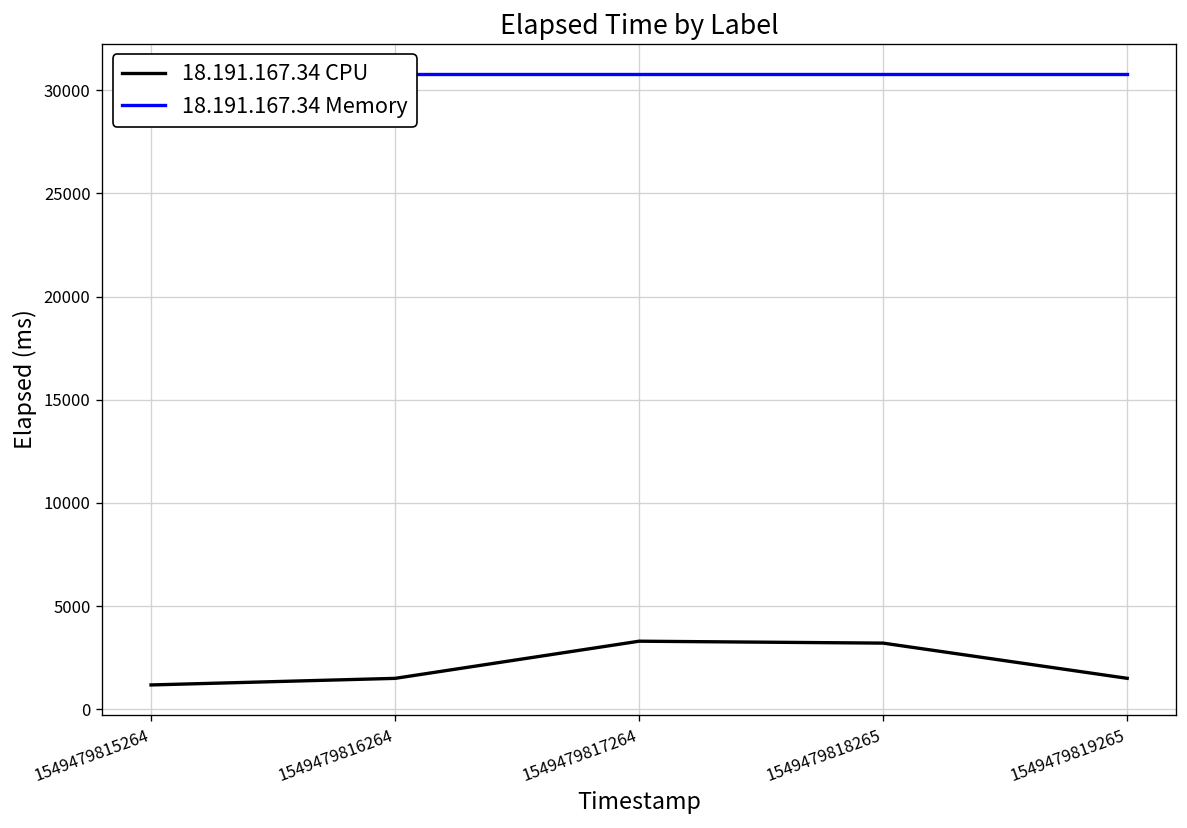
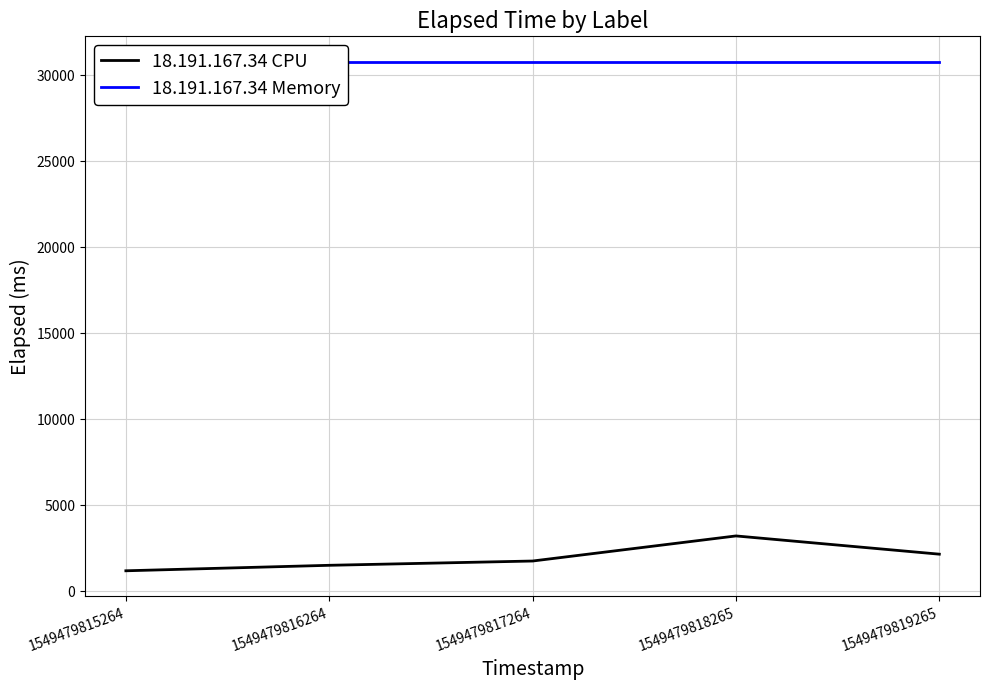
  {
    "18.191.167.34 CPU": {
      "1549479815264": 1200,
      "1549479816264": 1500,
-     "1549479817264": 3300,
+     "1549479817264": 1800,
      "1549479818265": 3200,
-     "1549479819265": 1500
+     "1549479819265": 2100
    },
    "18.191.167.34 Memory": {
      "1549479817264": 30800,
      "1549479818265": 30800,
      "1549479819265": 30800
    }
  }
